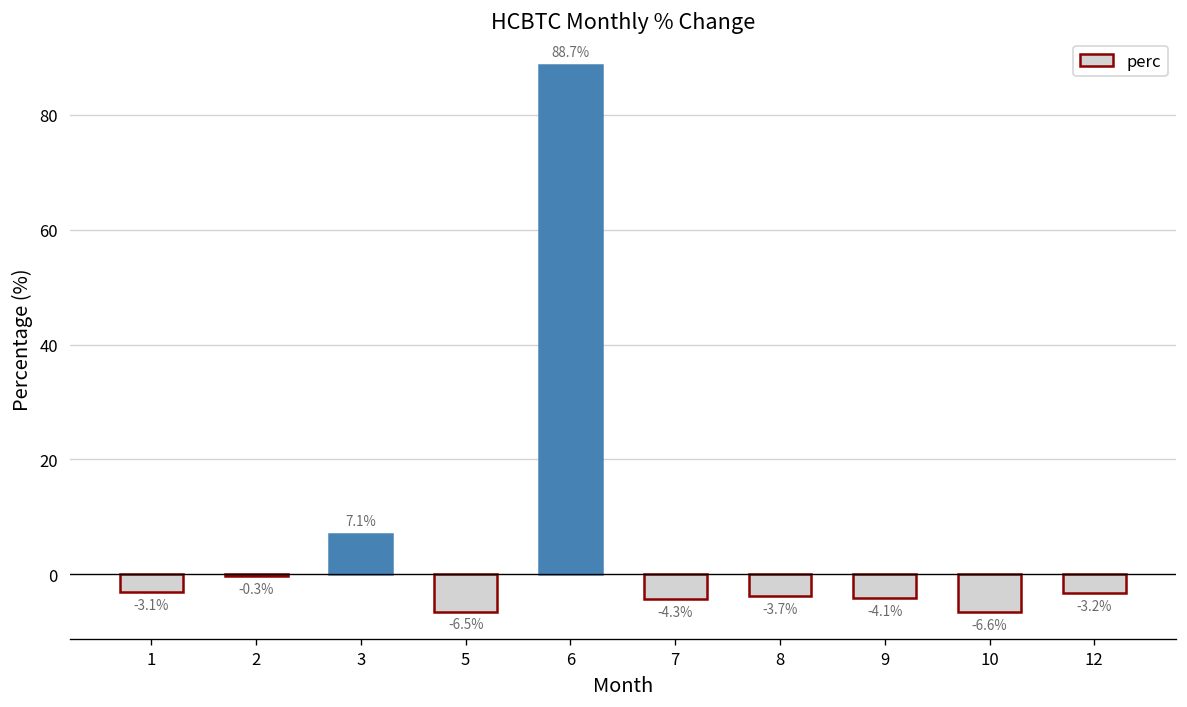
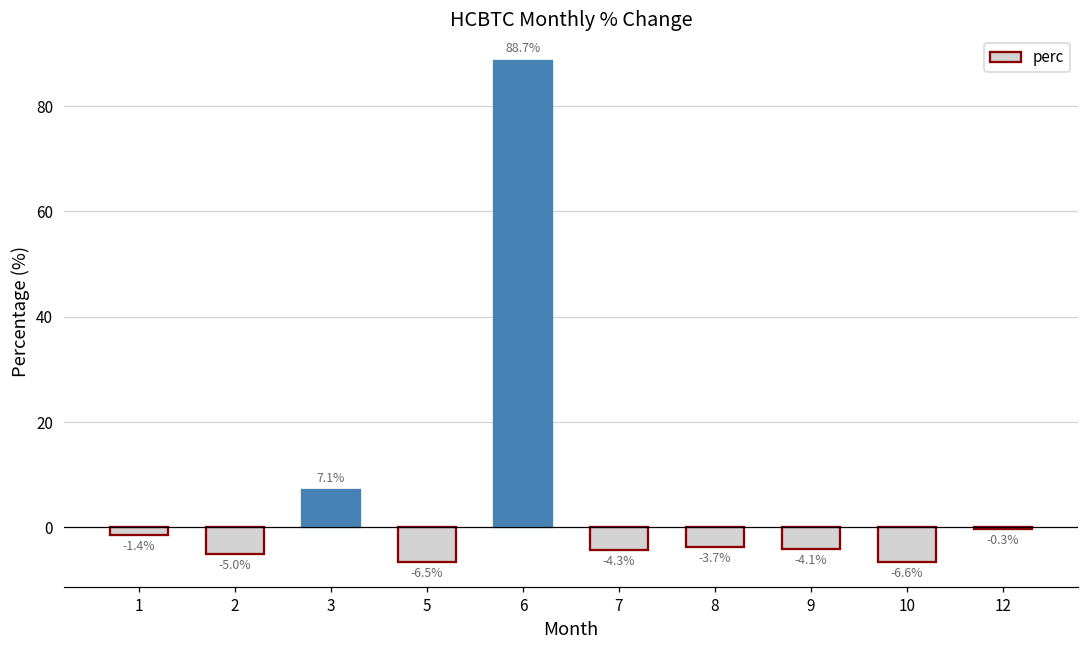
  {
-   "1": "-3.1%",
-   "2": "-0.3%",
+   "1": "-1.4%",
+   "2": "-5.0%",
    "3": "7.1%",
    "5": "-6.5%",
    "6": "88.7%",
    "7": "-4.3%",
    "8": "-3.7%",
    "9": "-4.1%",
    "10": "-6.6%",
-   "12": "-3.2%"
+   "12": "-0.3%"
  }
